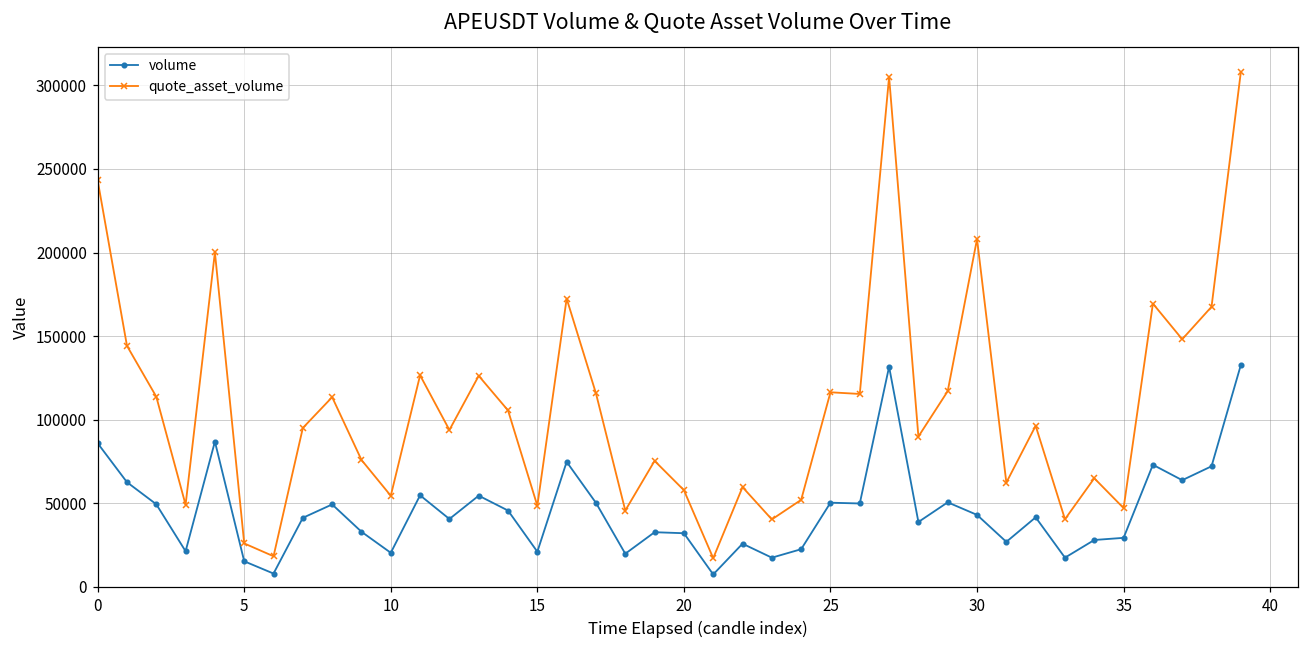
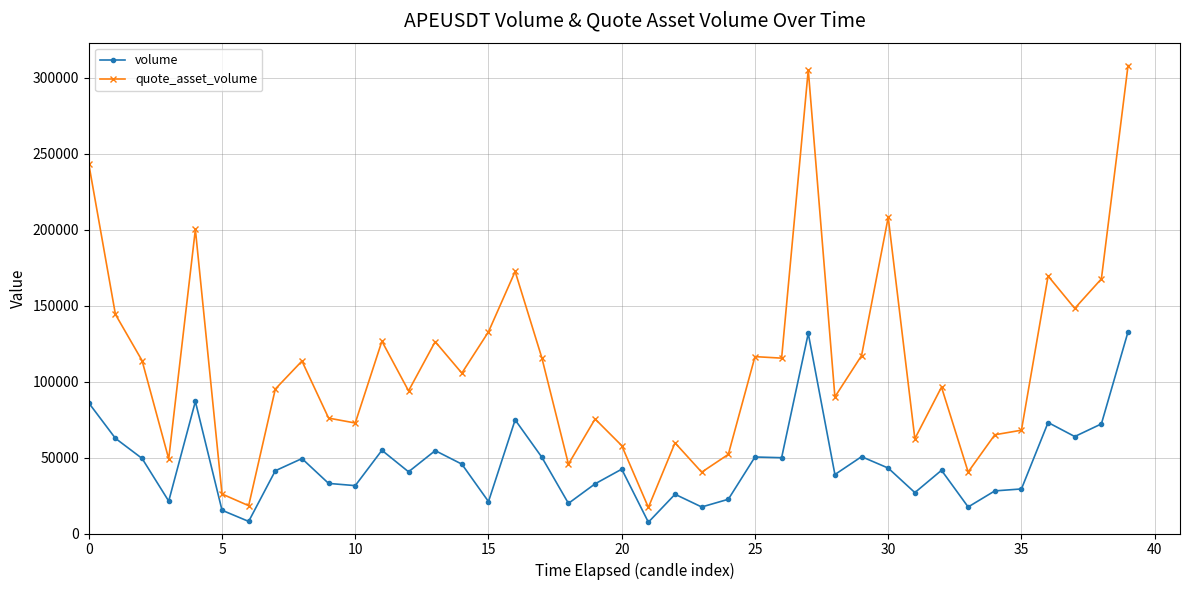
  {
    "volume": {
      "0": 86000,
      "5": 15000,
-     "10": 20000,
+     "10": 31000,
      "15": 21000,
-     "20": 32000,
+     "20": 42000,
      "25": 50000,
      "30": 43000,
      "35": 29000
    },
    "quote_asset_volume": {
      "0": 243000,
      "5": 26000,
-     "10": 55000,
-     "15": 49000,
+     "10": 73000,
+     "15": 133000,
      "20": 58000,
      "25": 116000,
      "30": 208000,
-     "35": 47000
+     "35": 68000
    }
  }
